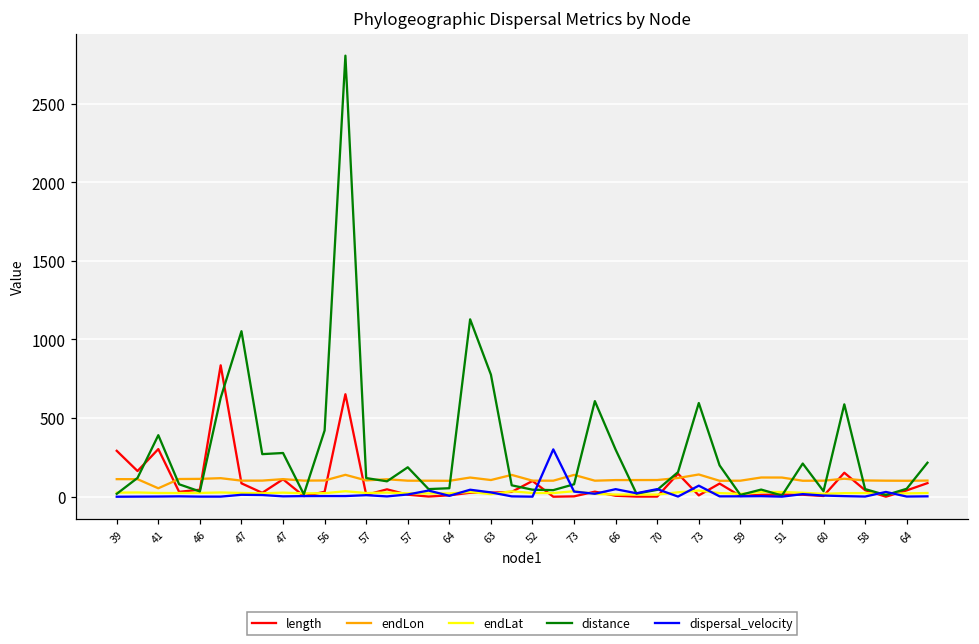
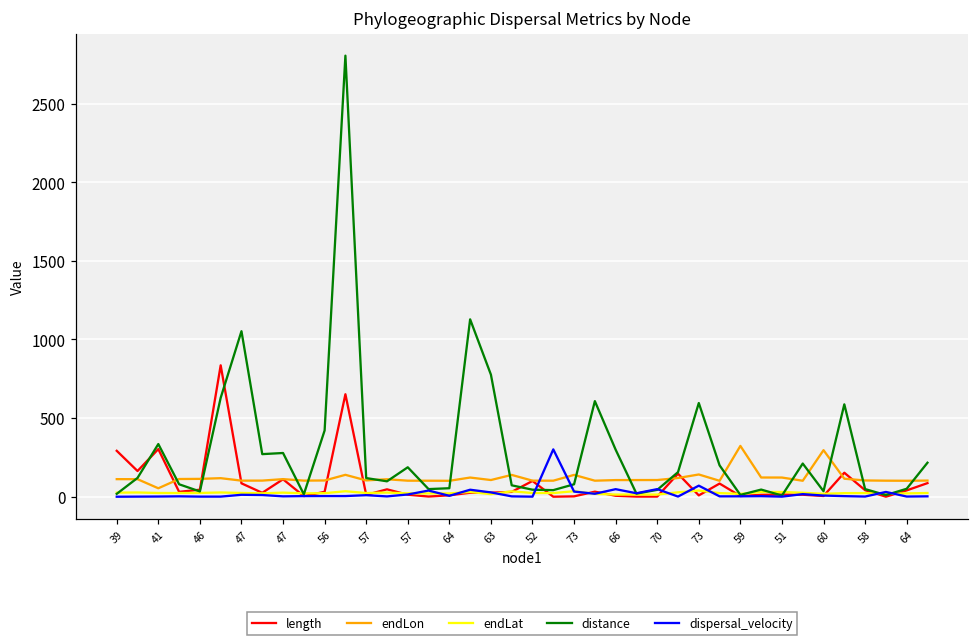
  {
    "length": {
      "41": 300
    },
    "endLon": {
      "41": 50,
      "46": 110,
      "56": 100,
      "63": 110,
      "66": 110,
      "70": 110,
-     "59": 100,
+     "59": 320,
      "51": 120,
-     "60": 100,
+     "60": 300,
      "58": 100
    },
    "endLat": {
      "41": 20,
      "52": 20,
      "58": 20
    },
    "distance": {
-     "41": 390,
+     "41": 340,
      "56": 420,
      "63": 780,
      "52": 40,
      "66": 300
    },
    "dispersal_velocity": {
      "41": 0,
      "46": 0,
      "56": 0,
      "52": 0,
      "66": 50,
      "58": 0
    }
  }
